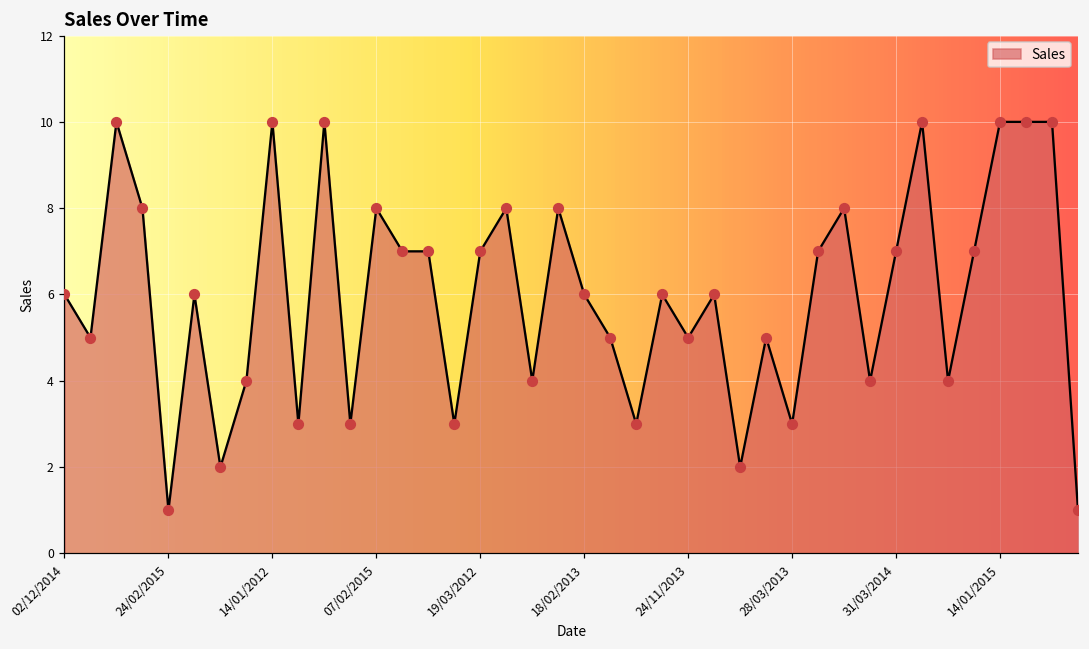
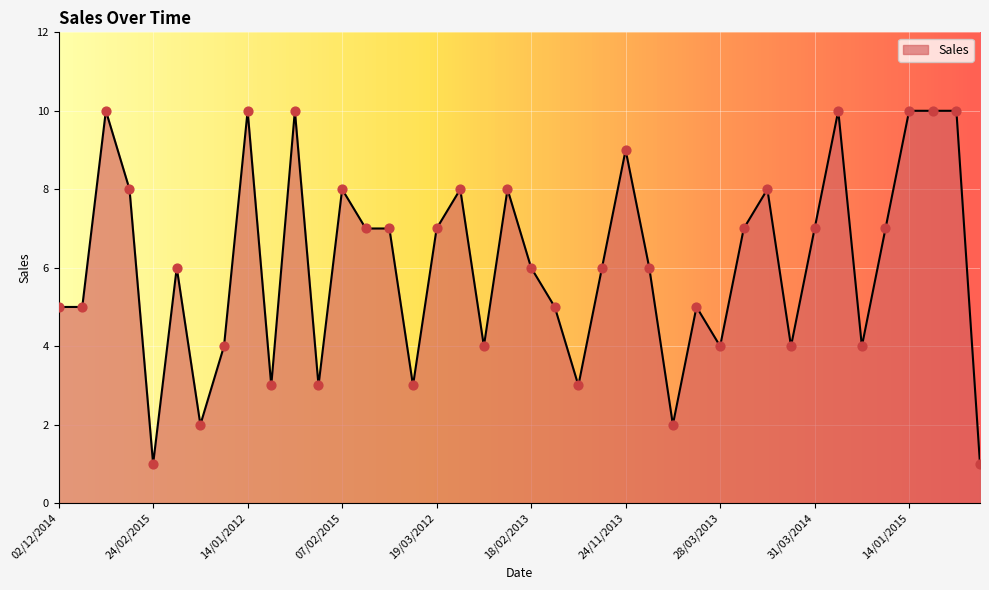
  {
-   "02/12/2014": 6,
+   "02/12/2014": 5,
    "24/02/2015": 1,
    "14/01/2012": 10,
    "07/02/2015": 8,
    "19/03/2012": 7,
    "18/02/2013": 6,
-   "24/11/2013": 5,
-   "28/03/2013": 3,
+   "24/11/2013": 9,
+   "28/03/2013": 4,
    "31/03/2014": 7,
    "14/01/2015": 10
  }
